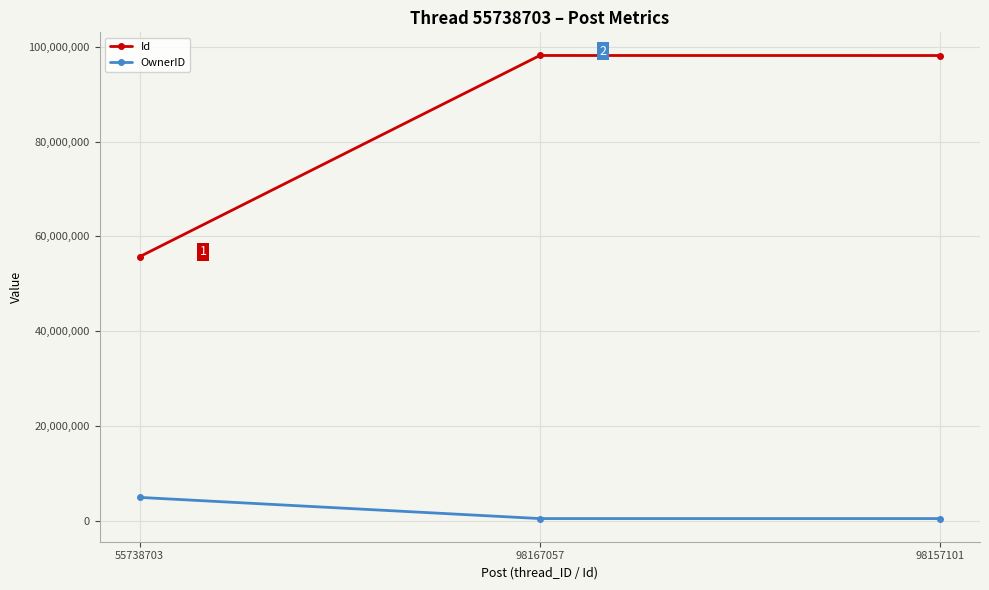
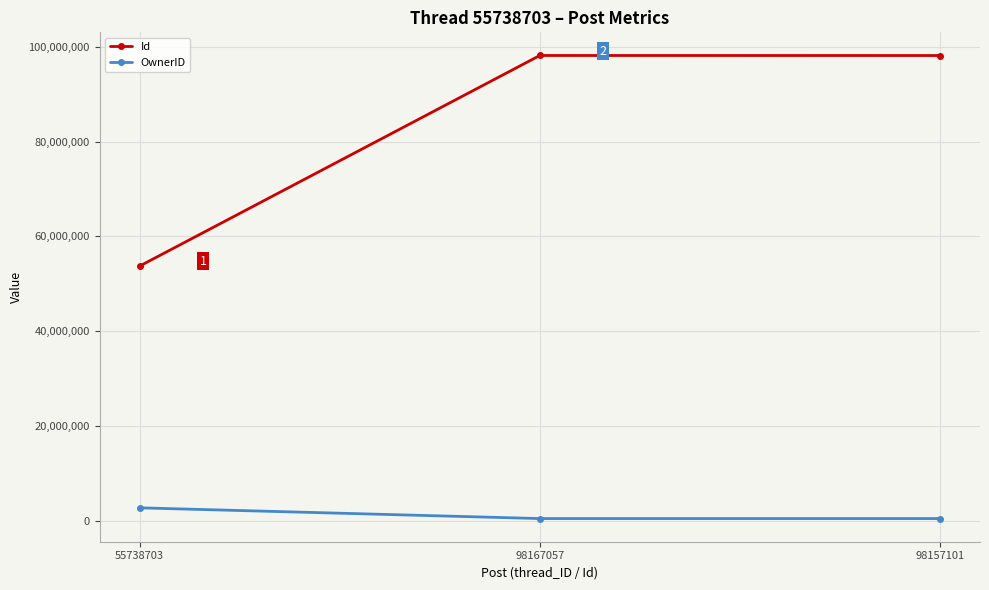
  {
    "Id": {
-     "55738703": "56,000,000",
+     "55738703": "54,000,000",
      "98167057": "98,000,000",
      "98157101": "98,000,000"
    },
    "OwnerID": {
-     "55738703": "5,000,000",
+     "55738703": "3,000,000",
      "98167057": "1,000,000",
      "98157101": "1,000,000"
    }
  }
